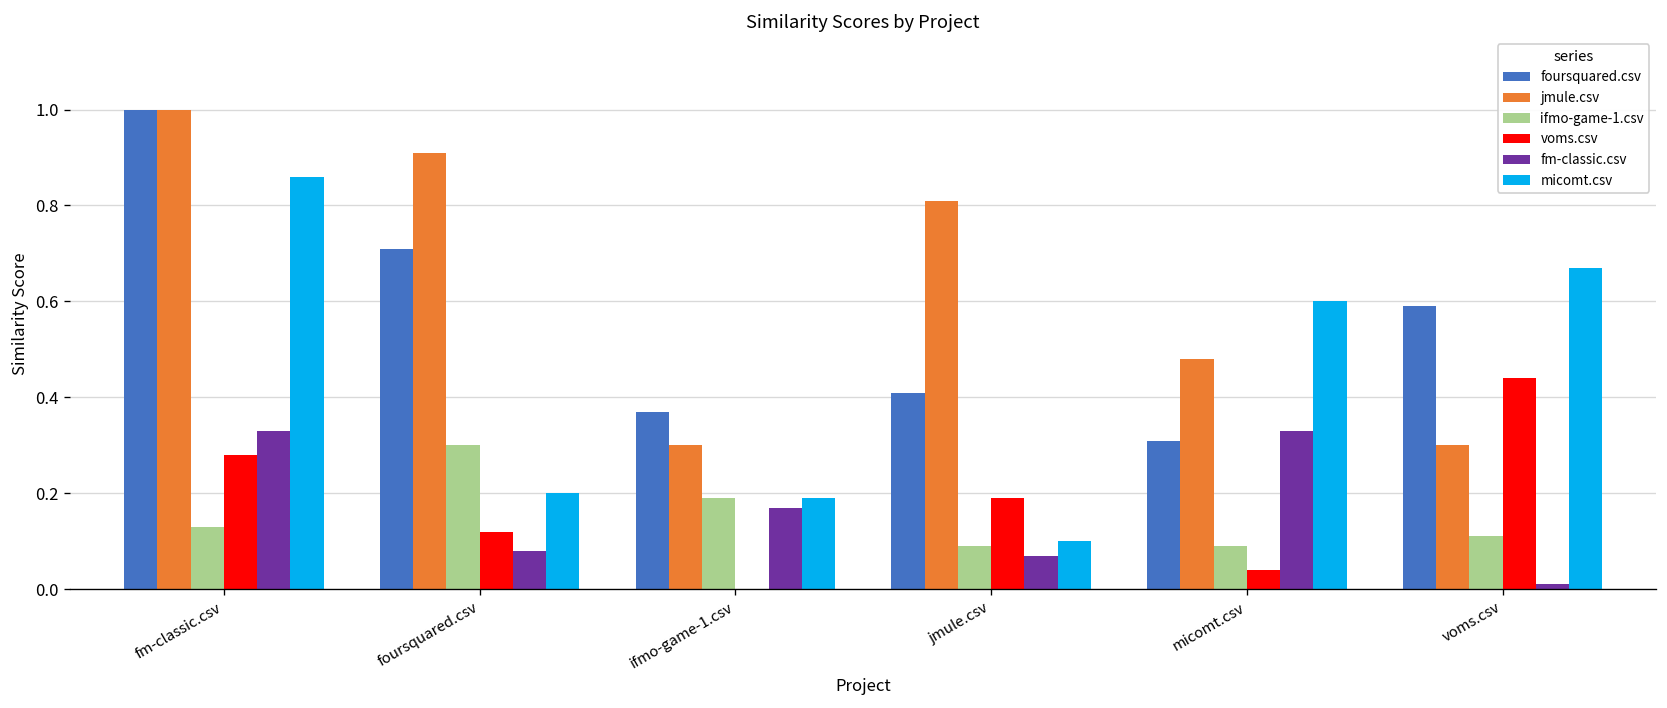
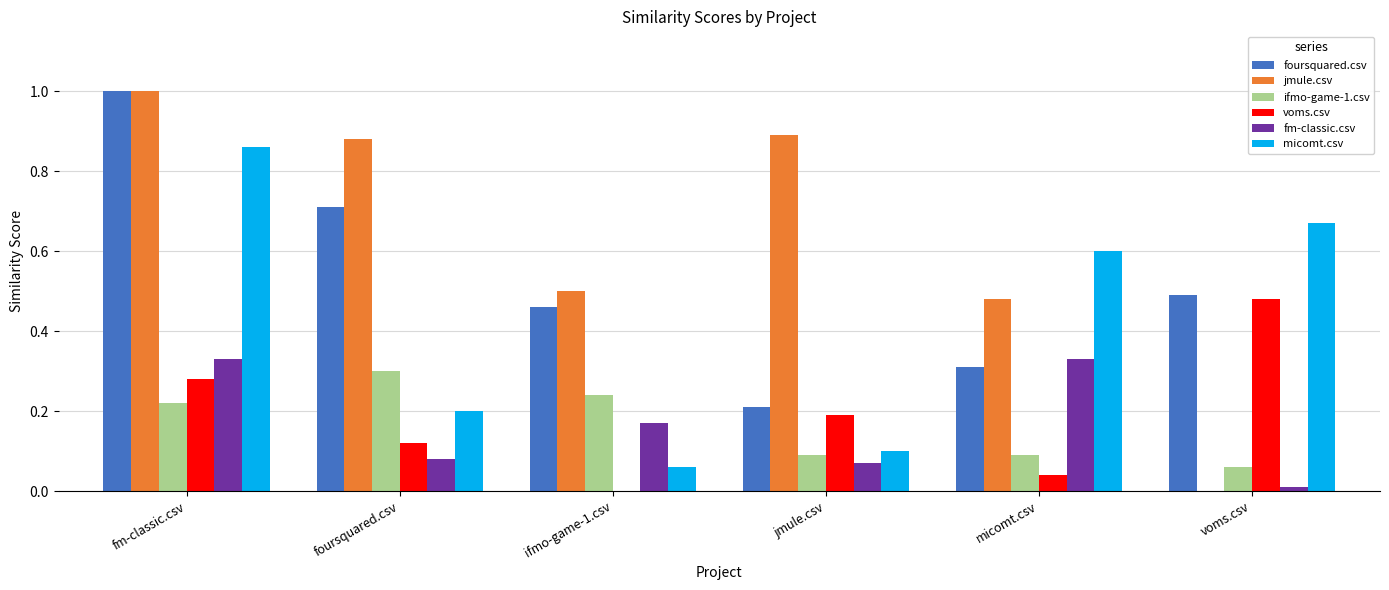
  {
    "foursquared.csv": {
      "fm-classic.csv": 1.00,
      "foursquared.csv": 0.71,
-     "ifmo-game-1.csv": 0.37,
-     "jmule.csv": 0.41,
+     "ifmo-game-1.csv": 0.46,
+     "jmule.csv": 0.21,
      "micomt.csv": 0.31,
-     "voms.csv": 0.59
+     "voms.csv": 0.49
    },
    "jmule.csv": {
      "fm-classic.csv": 1.00,
-     "foursquared.csv": 0.91,
-     "ifmo-game-1.csv": 0.3,
-     "jmule.csv": 0.81,
+     "foursquared.csv": 0.88,
+     "ifmo-game-1.csv": 0.5,
+     "jmule.csv": 0.89,
      "micomt.csv": 0.48,
-     "voms.csv": 0.3
+     "voms.csv": 0.0
    },
    "ifmo-game-1.csv": {
-     "fm-classic.csv": 0.13,
+     "fm-classic.csv": 0.22,
      "foursquared.csv": 0.30,
-     "ifmo-game-1.csv": 0.19,
+     "ifmo-game-1.csv": 0.24,
      "jmule.csv": 0.09,
      "micomt.csv": 0.09,
-     "voms.csv": 0.11
+     "voms.csv": 0.06
    },
    "voms.csv": {
      "fm-classic.csv": 0.28,
      "foursquared.csv": 0.12,
      "ifmo-game-1.csv": 0.00,
      "jmule.csv": 0.19,
      "micomt.csv": 0.04,
-     "voms.csv": 0.44
+     "voms.csv": 0.48
    },
    "fm-classic.csv": {
      "fm-classic.csv": 0.33,
      "foursquared.csv": 0.08,
      "ifmo-game-1.csv": 0.17,
      "jmule.csv": 0.07,
      "micomt.csv": 0.33,
      "voms.csv": 0.01
    },
    "micomt.csv": {
      "fm-classic.csv": 0.86,
      "foursquared.csv": 0.20,
-     "ifmo-game-1.csv": 0.19,
+     "ifmo-game-1.csv": 0.06,
      "jmule.csv": 0.10,
      "micomt.csv": 0.60,
      "voms.csv": 0.67
    }
  }
